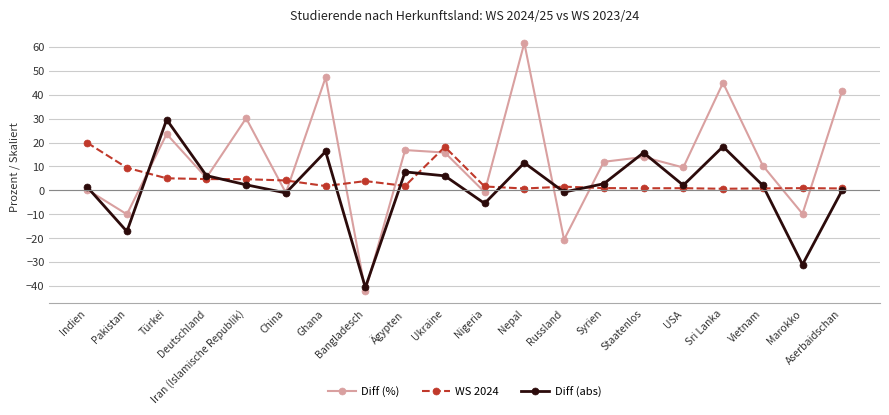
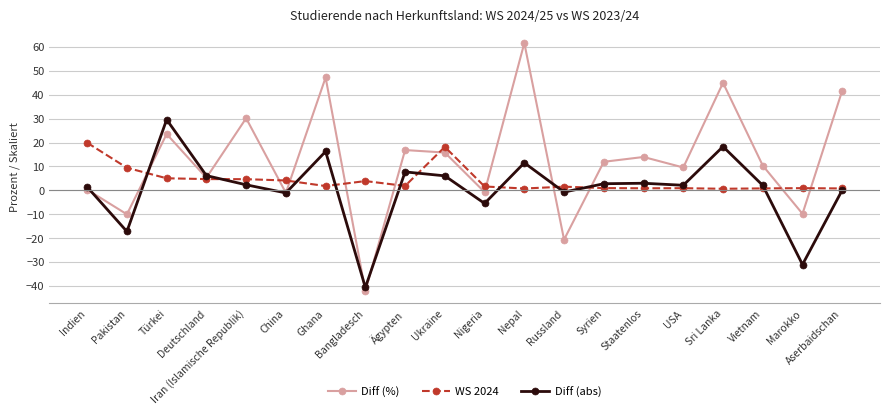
  {
    "Diff (%)": {
      "Indien": 0,
      "Pakistan": -10,
      "Türkei": 24,
      "Iran (Islamische Republik)": 30,
      "Ghana": 47,
      "Bangladesch": -42,
      "Ägypten": 17,
      "Ukraine": 16,
      "Nigeria": -1,
      "Nepal": 62,
      "Russland": -21,
      "Syrien": 12,
      "Staatenlos": 14,
      "USA": 10,
      "Sri Lanka": 45,
      "Vietnam": 10,
      "Marokko": -10,
      "Aserbaidschan": 42
    },
    "WS 2024": {
      "Indien": 20,
      "Pakistan": 9,
      "Türkei": 5,
      "Iran (Islamische Republik)": 5,
      "China": 4,
      "Ghana": 2,
      "Bangladesch": 4,
      "Ägypten": 2,
      "Ukraine": 18,
      "Nigeria": 2,
      "Nepal": 1,
      "Russland": 2,
      "Syrien": 1,
      "Staatenlos": 1,
      "USA": 1,
      "Sri Lanka": 1,
      "Vietnam": 1,
      "Marokko": 1
    },
    "Diff (abs)": {
      "Indien": 1,
      "Pakistan": -17,
      "Türkei": 30,
      "Iran (Islamische Republik)": 2,
      "Ghana": 16,
      "Bangladesch": -41,
      "Ägypten": 8,
      "Ukraine": 6,
      "Nigeria": -6,
      "Nepal": 12,
      "Russland": -1,
      "Syrien": 3,
-     "Staatenlos": 16,
+     "Staatenlos": 3,
      "USA": 2,
      "Sri Lanka": 18,
      "Vietnam": 2,
      "Marokko": -31
    }
  }
